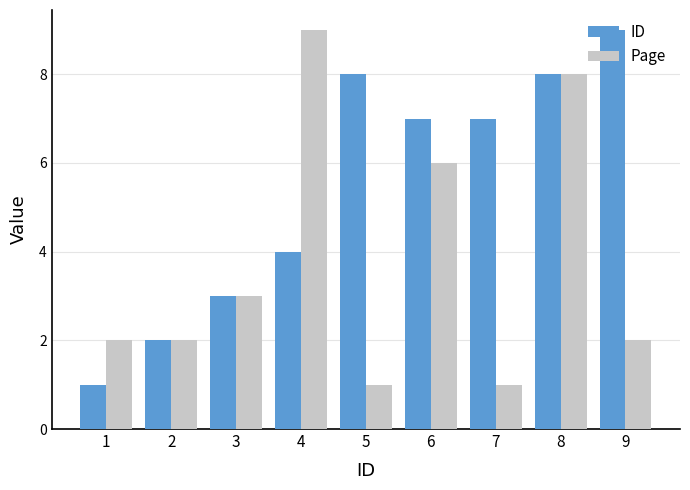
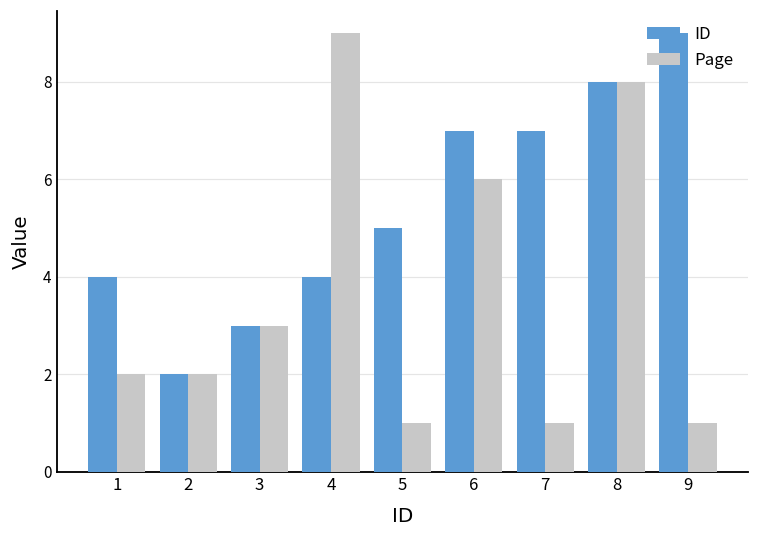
  {
    "ID": {
-     "1": 1,
+     "1": 4,
      "2": 2,
      "3": 3,
      "4": 4,
-     "5": 8,
+     "5": 5,
      "6": 7,
      "7": 7,
      "8": 8,
      "9": 9
    },
    "Page": {
      "1": 2,
      "2": 2,
      "3": 3,
      "4": 9,
      "5": 1,
      "6": 6,
      "7": 1,
      "8": 8,
-     "9": 2
+     "9": 1
    }
  }
